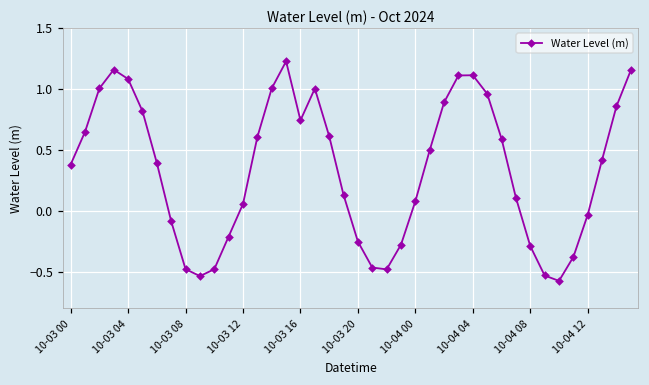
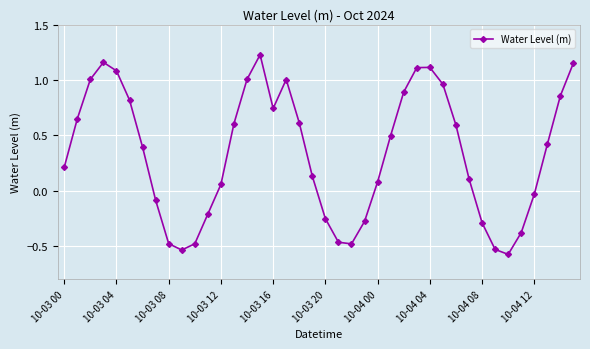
  {
-   "10-03 00": 0.38,
+   "10-03 00": 0.21,
    "10-03 04": 1.08,
    "10-03 08": -0.48,
    "10-03 12": 0.06,
    "10-03 16": 0.74,
    "10-03 20": -0.25,
    "10-04 00": 0.08,
    "10-04 04": 1.11,
    "10-04 08": -0.29,
    "10-04 12": -0.03
  }
